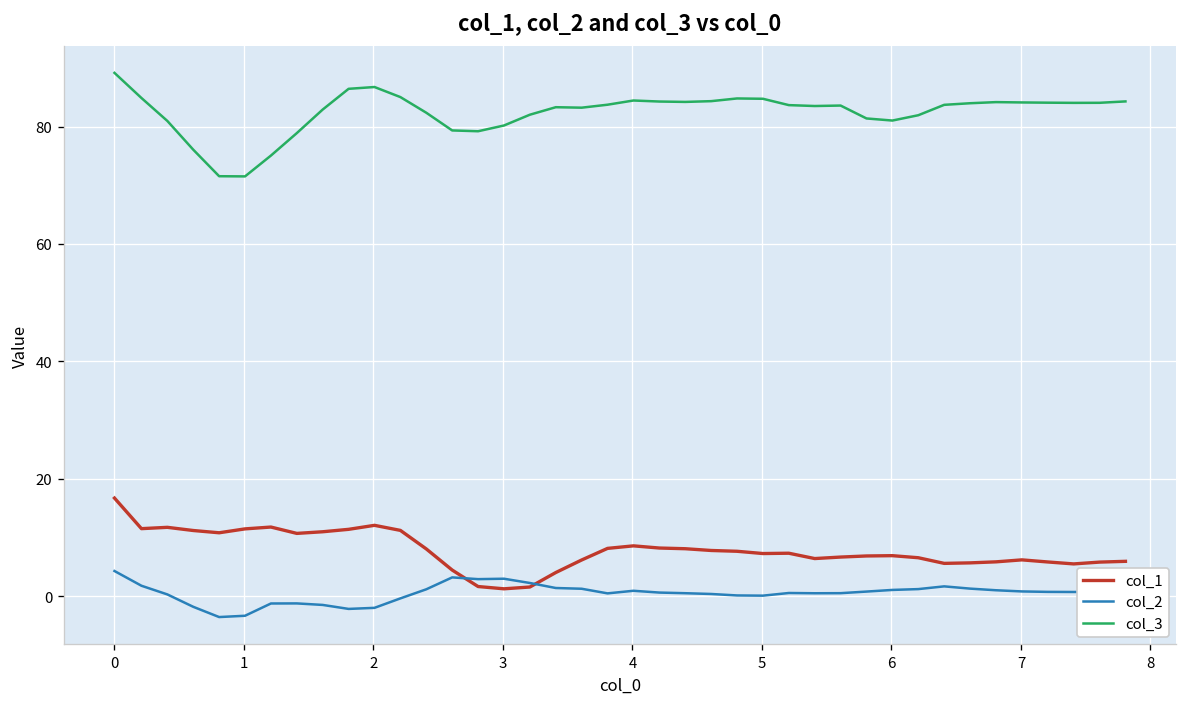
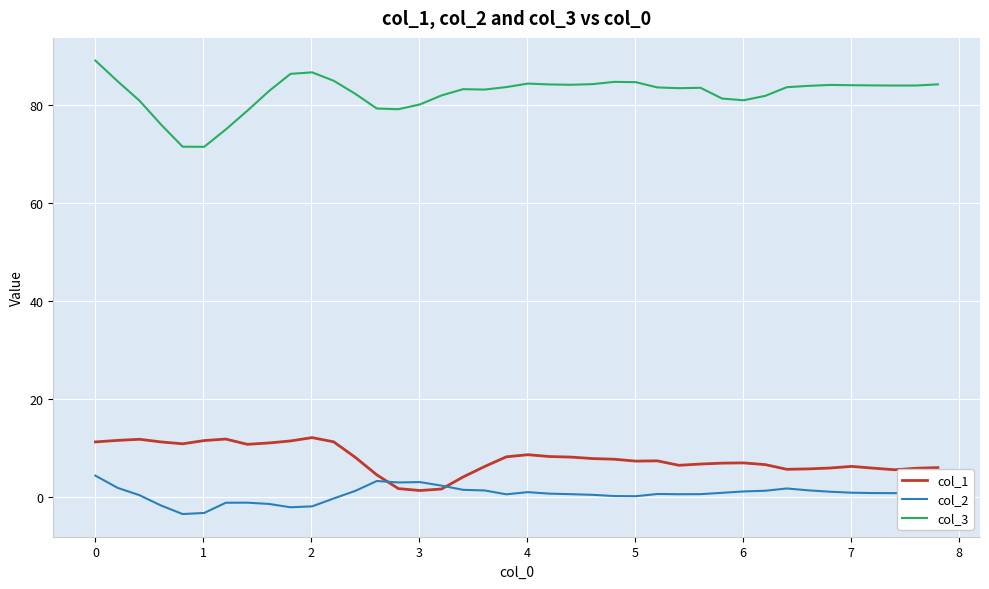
  {
    "col_1": {
-     "0": 17
+     "0": 11
    },
    "col_2": {
      "0": 4
    },
    "col_3": {
      "0": 89
    }
  }
